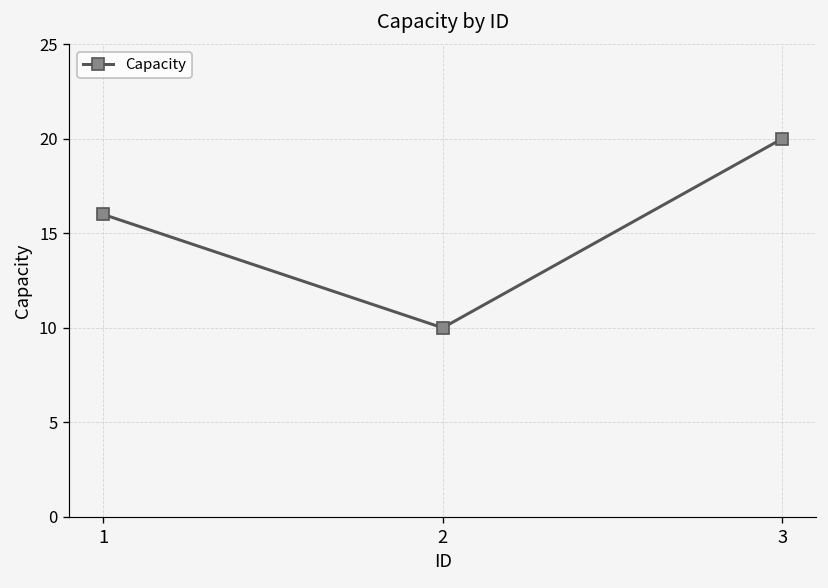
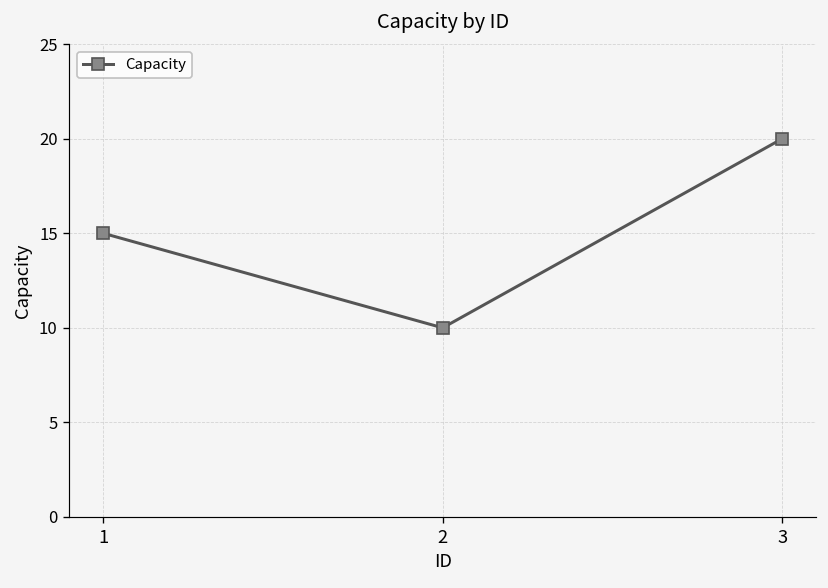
  {
-   "1": 16,
+   "1": 15,
    "2": 10,
    "3": 20
  }
